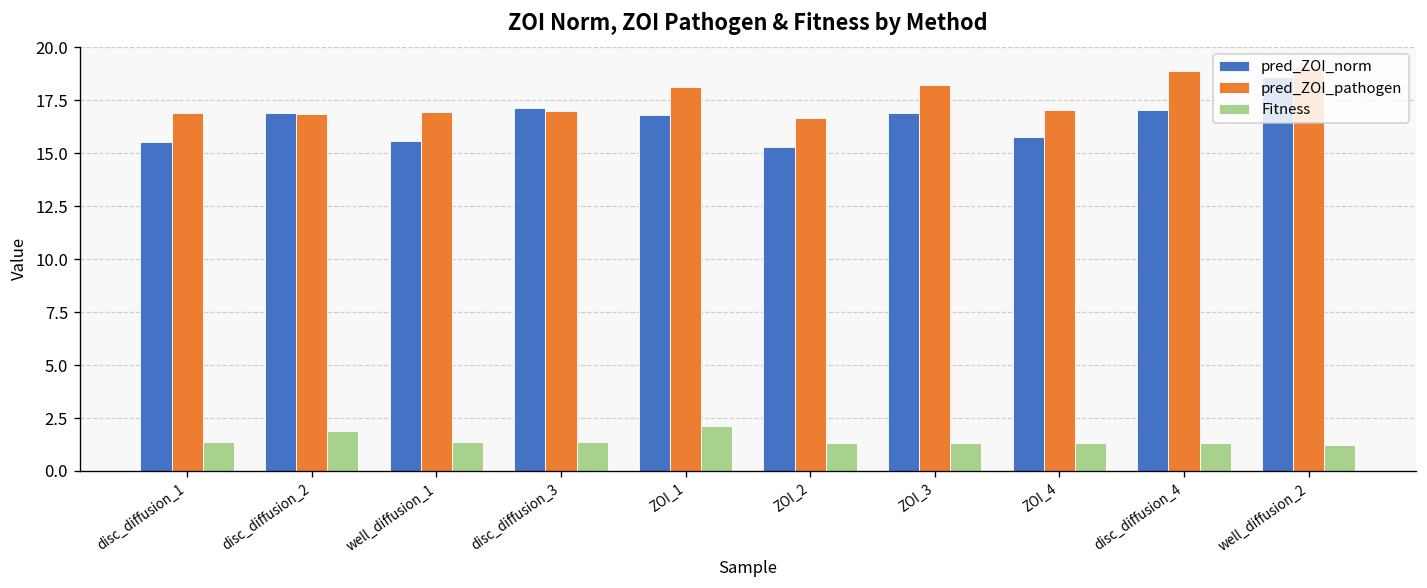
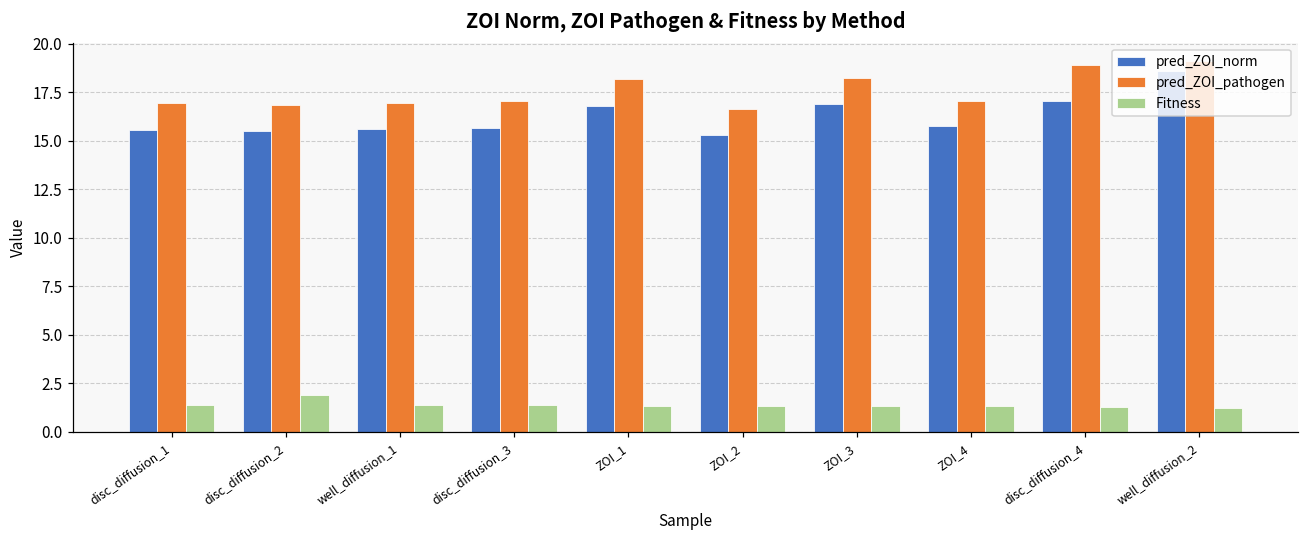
  {
    "pred_ZOI_norm": {
      "disc_diffusion_1": 15.6,
-     "disc_diffusion_2": 16.9,
+     "disc_diffusion_2": 15.5,
      "well_diffusion_1": 15.6,
-     "disc_diffusion_3": 17.1,
+     "disc_diffusion_3": 15.7,
      "ZOI_1": 16.8,
      "ZOI_2": 15.3,
      "ZOI_3": 16.9,
      "ZOI_4": 15.8,
      "disc_diffusion_4": 17.1
    },
    "pred_ZOI_pathogen": {
      "disc_diffusion_1": 16.9,
      "disc_diffusion_2": 16.8,
      "well_diffusion_1": 17.0,
      "disc_diffusion_3": 17.0,
      "ZOI_1": 18.1,
      "ZOI_2": 16.6,
      "ZOI_3": 18.2,
      "ZOI_4": 17.1,
      "disc_diffusion_4": 18.9
    },
    "Fitness": {
      "disc_diffusion_1": 1.4,
      "disc_diffusion_2": 1.9,
      "well_diffusion_1": 1.4,
      "disc_diffusion_3": 1.4,
-     "ZOI_1": 2.1,
+     "ZOI_1": 1.3,
      "ZOI_2": 1.3,
      "ZOI_3": 1.3,
      "ZOI_4": 1.3,
      "disc_diffusion_4": 1.3,
      "well_diffusion_2": 1.2
    }
  }
